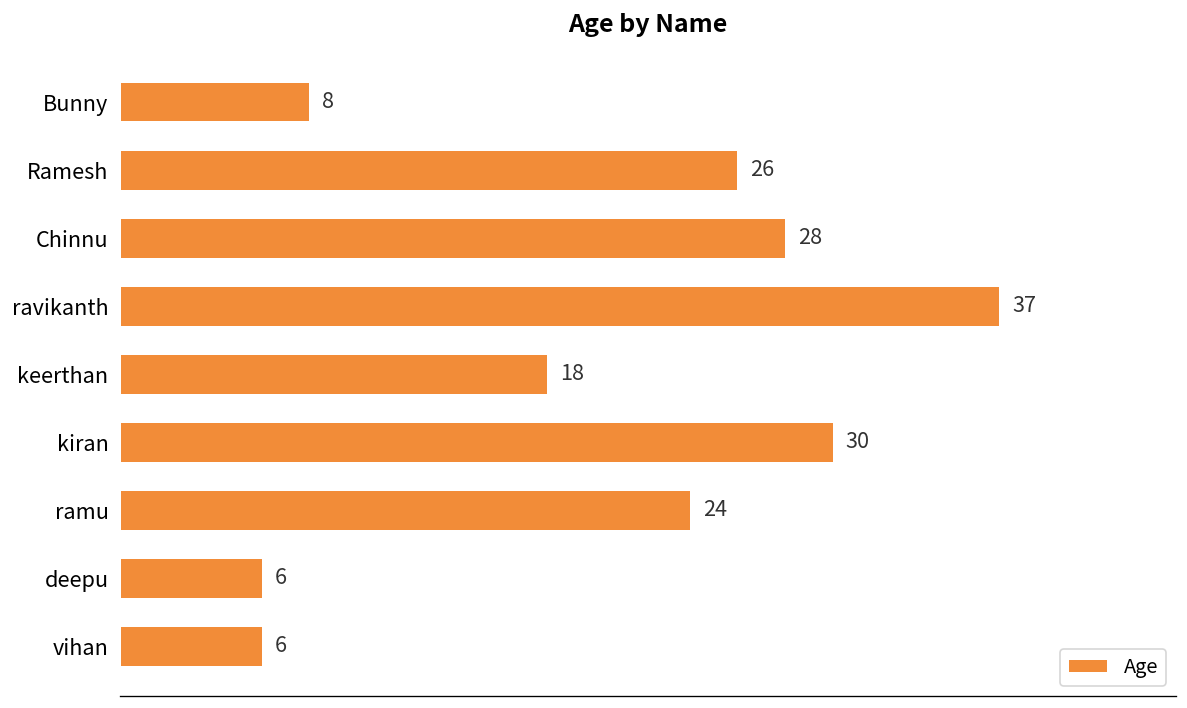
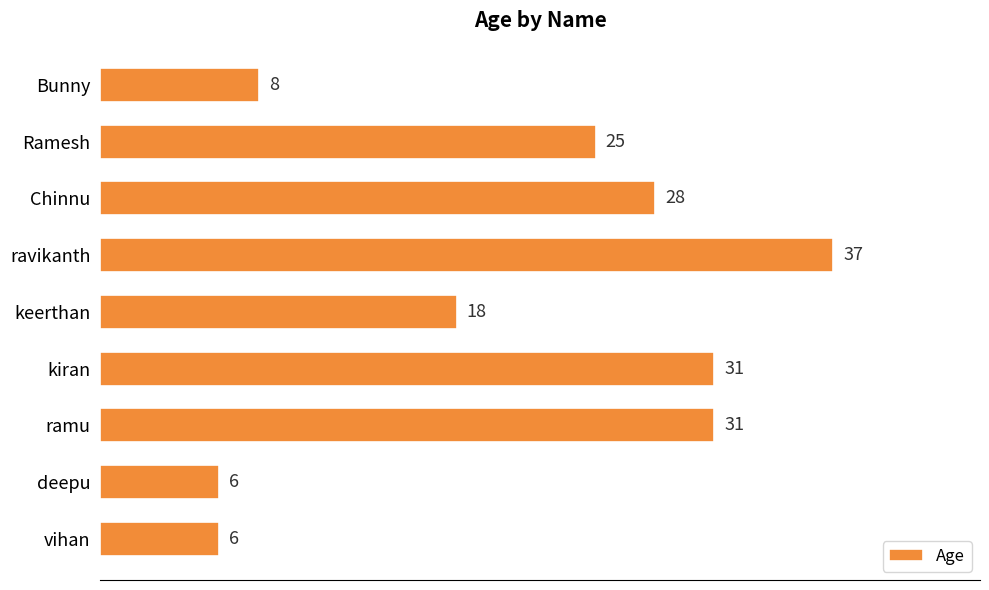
  {
    "Bunny": 8,
-   "Ramesh": 26,
+   "Ramesh": 25,
    "Chinnu": 28,
    "ravikanth": 37,
    "keerthan": 18,
-   "kiran": 30,
-   "ramu": 24,
+   "kiran": 31,
+   "ramu": 31,
    "deepu": 6,
    "vihan": 6
  }
